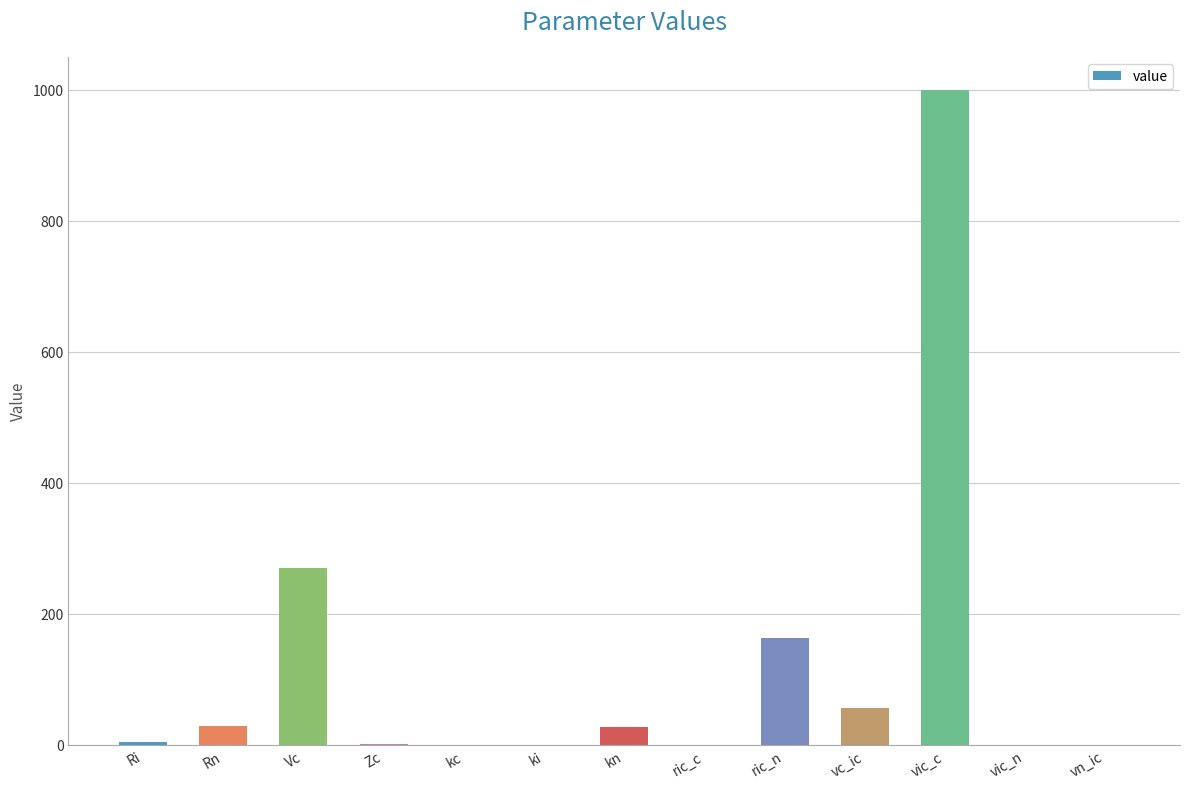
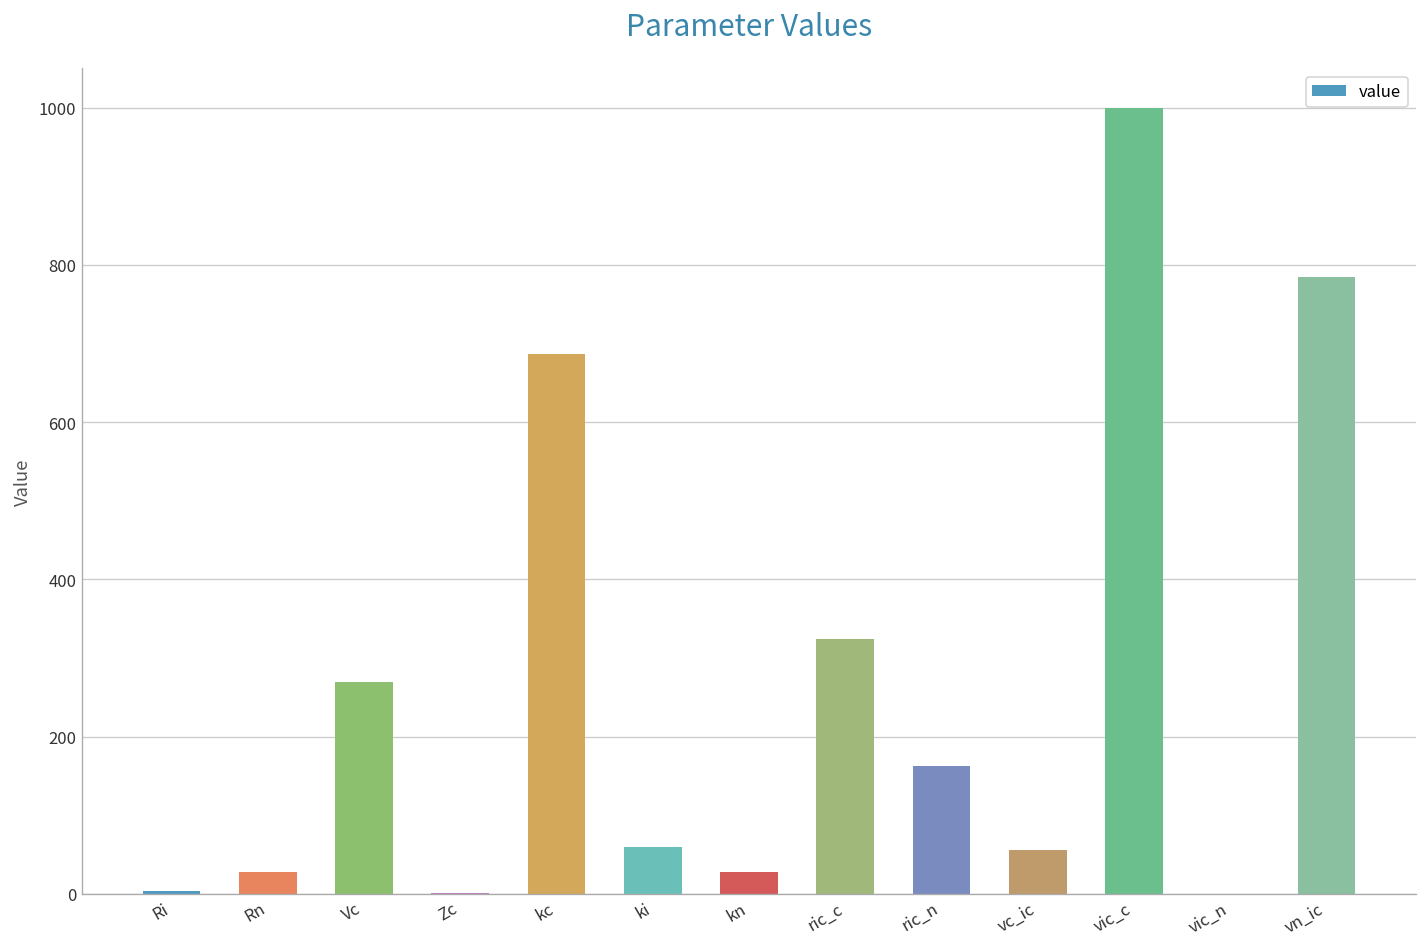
  {
    "Rn": 30,
    "Vc": 270,
-   "kc": 0,
-   "ki": 0,
+   "kc": 690,
+   "ki": 60,
    "kn": 30,
-   "ric_c": 0,
+   "ric_c": 320,
    "ric_n": 160,
    "vc_ic": 60,
    "vic_c": 1000,
-   "vn_ic": 0
+   "vn_ic": 780
  }
